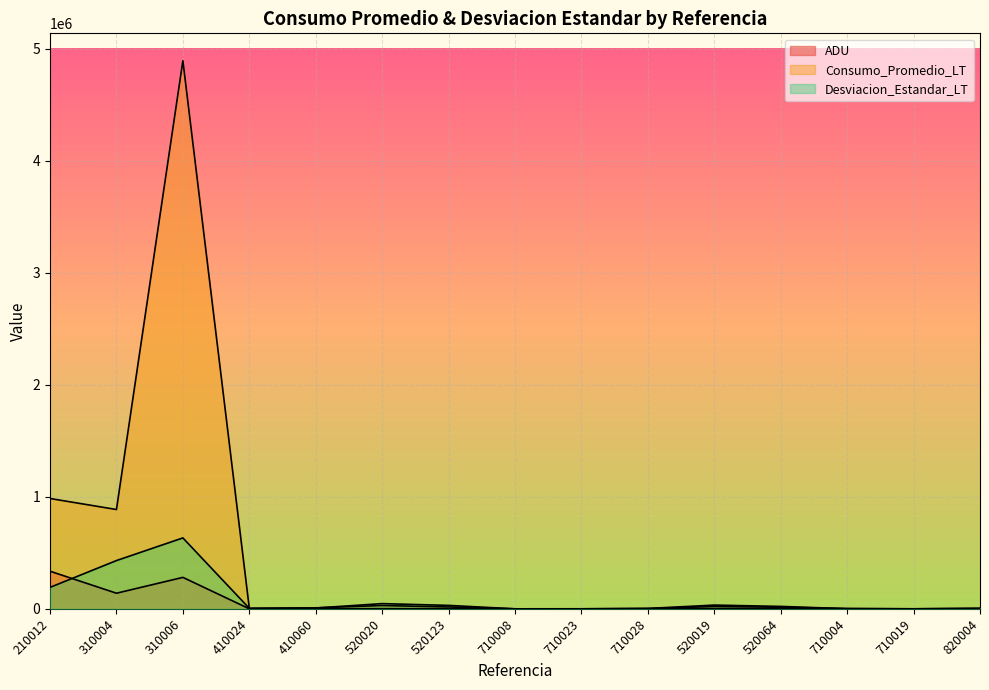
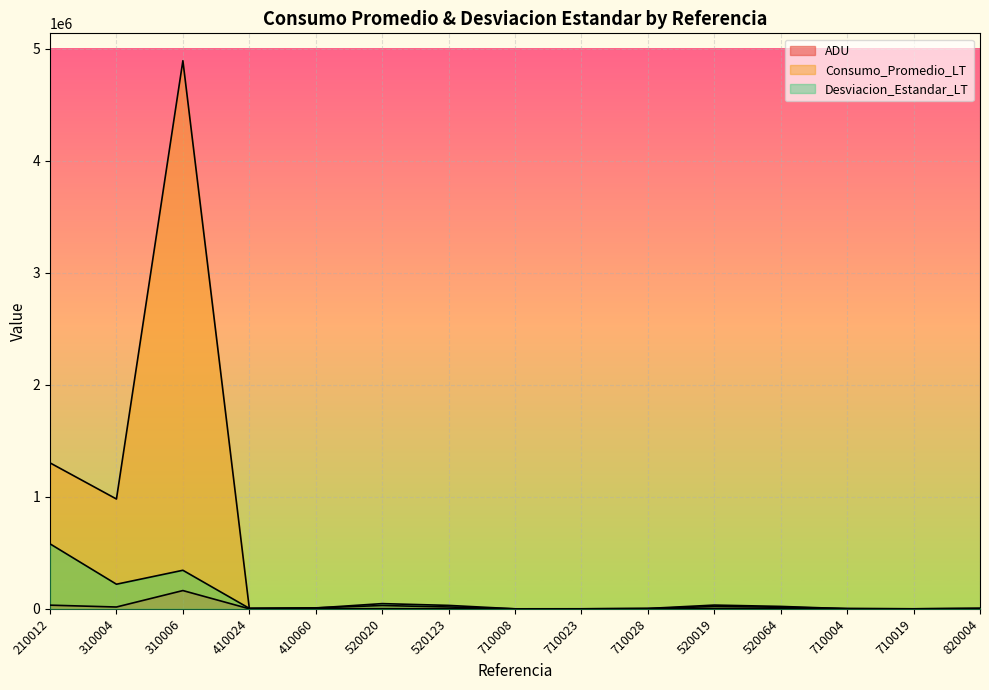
  {
    "ADU": {
-     "210012": 340000,
-     "310004": 140000,
-     "310006": 280000,
+     "210012": 30000,
+     "310004": 20000,
+     "310006": 160000,
      "520020": 0
    },
    "Consumo_Promedio_LT": {
-     "210012": 980000,
-     "310004": 890000,
+     "210012": 1300000,
+     "310004": 980000,
      "310006": 4890000
    },
    "Desviacion_Estandar_LT": {
-     "210012": 190000,
-     "310004": 430000,
-     "310006": 630000
+     "210012": 580000,
+     "310004": 220000,
+     "310006": 340000
    }
  }
